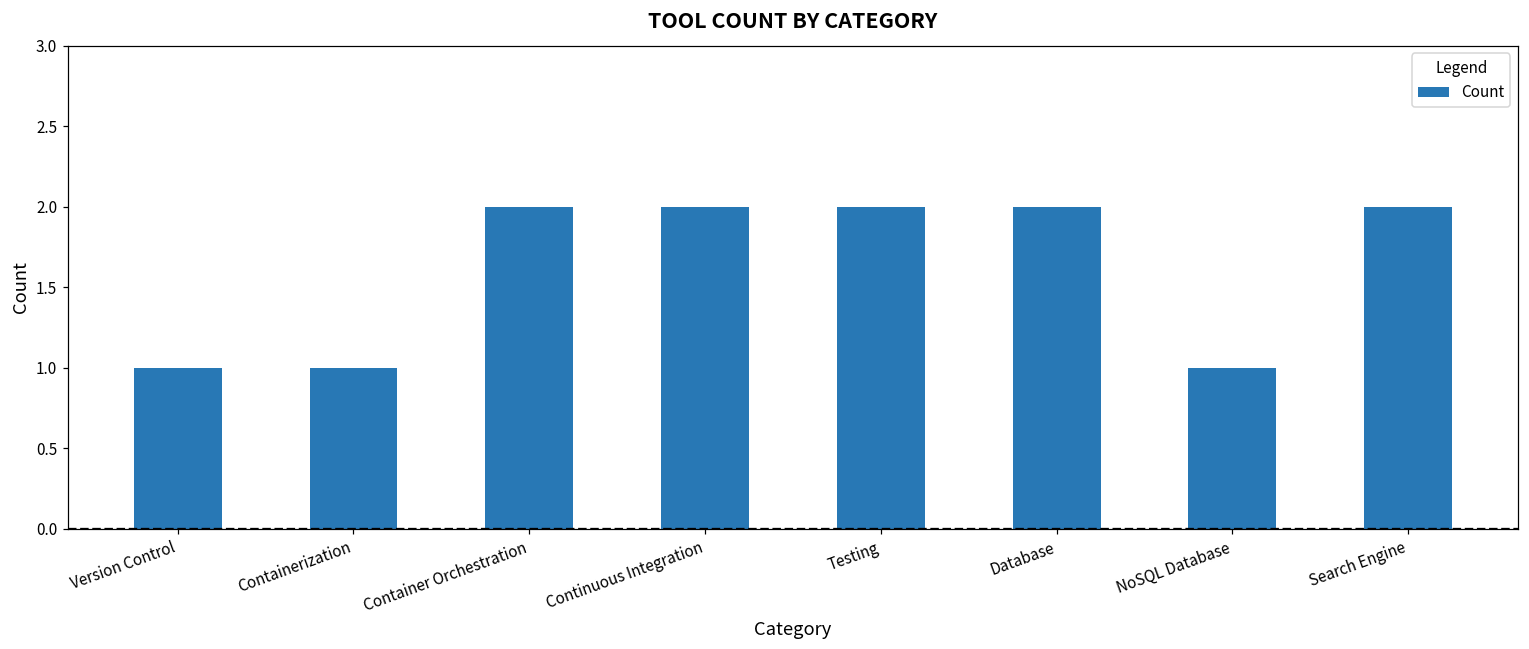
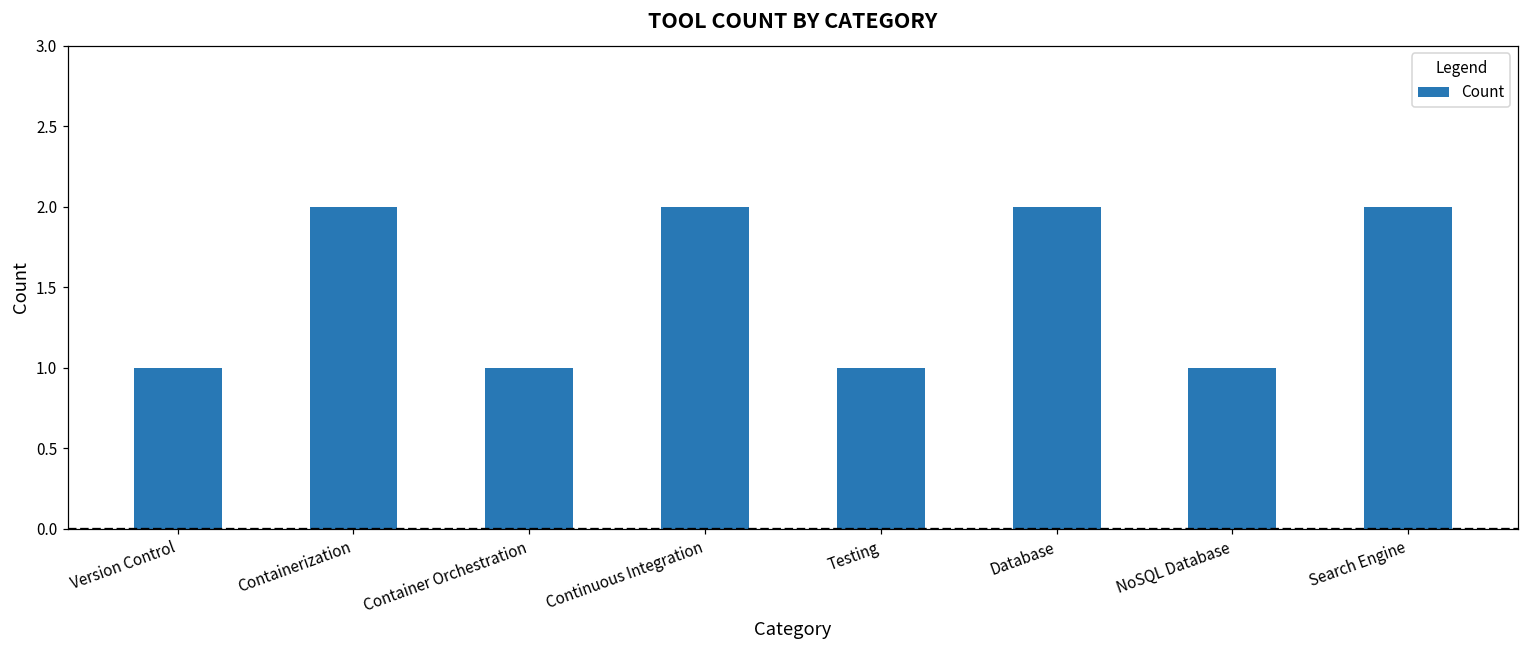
  {
    "Version Control": 1,
-   "Containerization": 1,
-   "Container Orchestration": 2,
+   "Containerization": 2,
+   "Container Orchestration": 1,
    "Continuous Integration": 2,
-   "Testing": 2,
+   "Testing": 1,
    "Database": 2,
    "NoSQL Database": 1,
    "Search Engine": 2
  }
